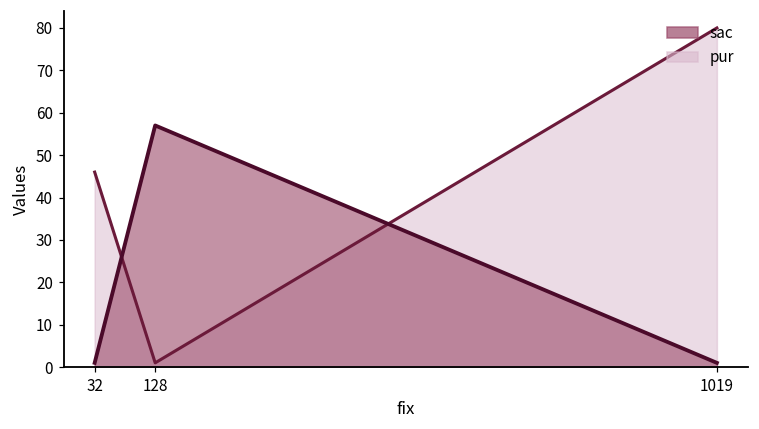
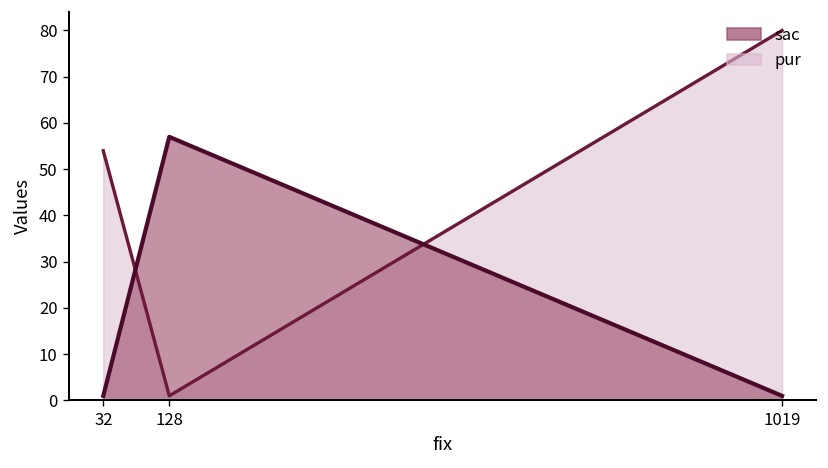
  {
    "pur": {
-     "32": 46,
+     "32": 54,
      "128": 1,
      "1019": 80
    },
    "sac": {
      "32": 1,
      "128": 57,
      "1019": 1
    }
  }
